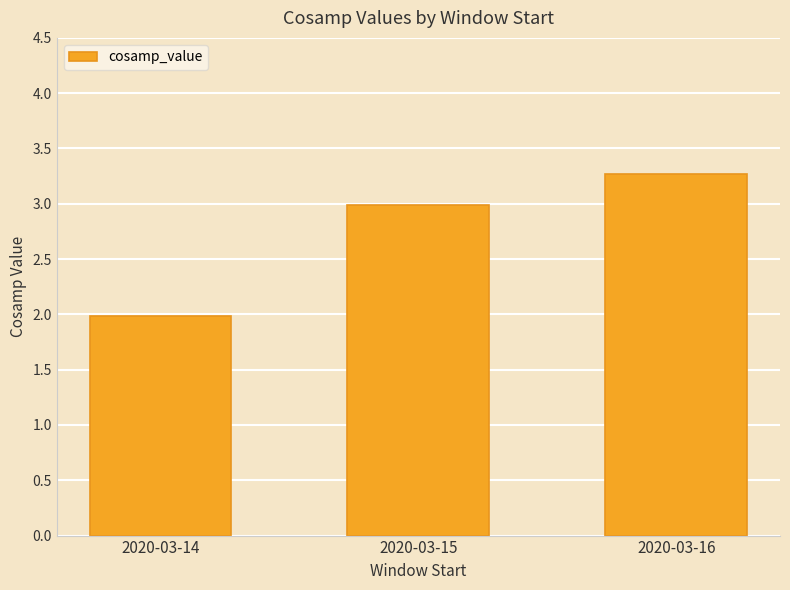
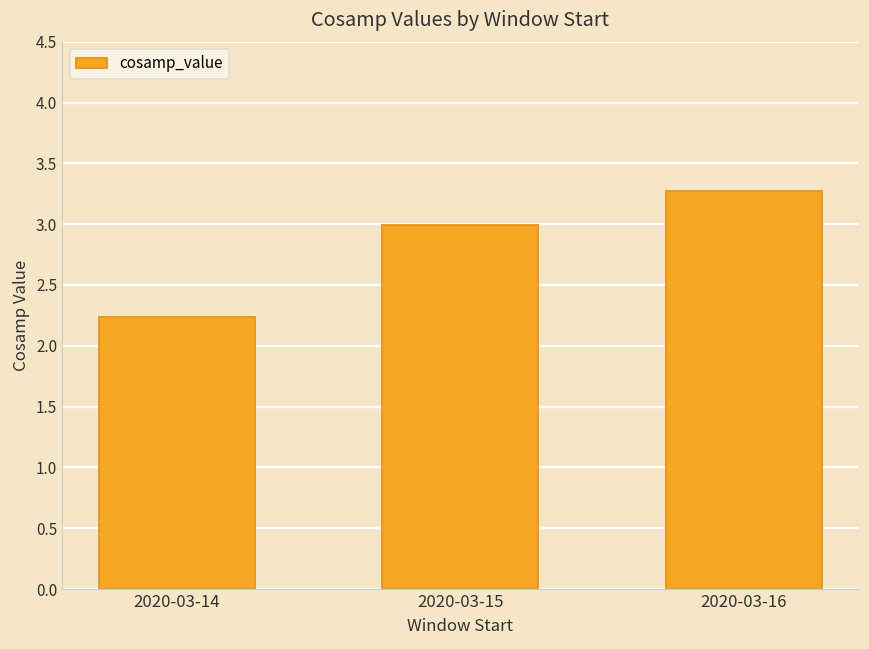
  {
-   "2020-03-14": 1.99,
+   "2020-03-14": 2.24,
    "2020-03-15": 2.99,
    "2020-03-16": 3.27
  }
